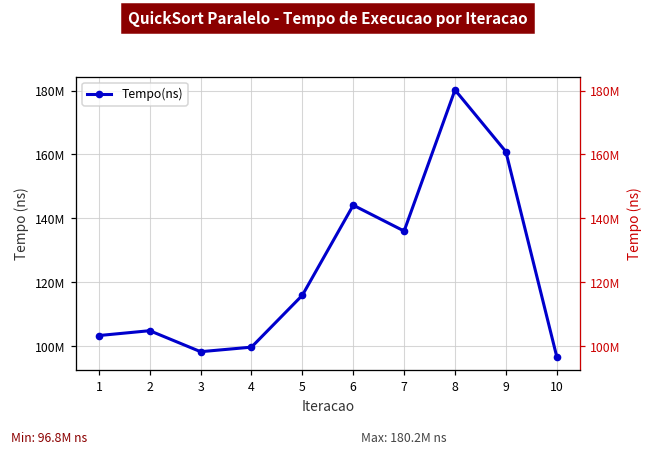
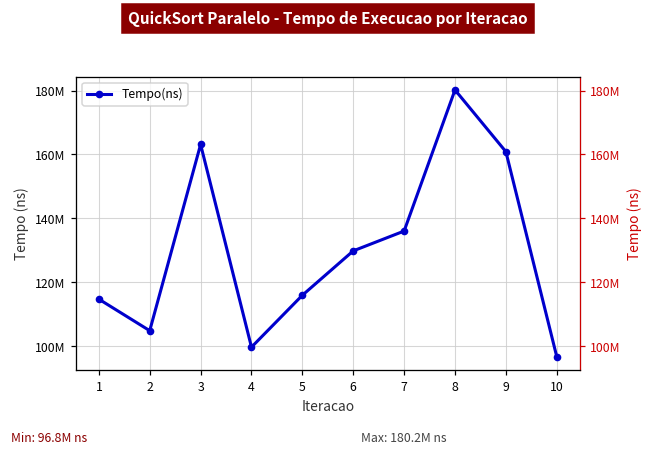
  {
-   "1": 103000000,
+   "1": 115000000,
    "2": 105000000,
-   "3": 98000000,
+   "3": 163000000,
    "4": 100000000,
    "5": 116000000,
-   "6": 144000000,
+   "6": 130000000,
    "7": 136000000,
    "8": 180000000,
    "9": 161000000,
    "10": 97000000
  }
